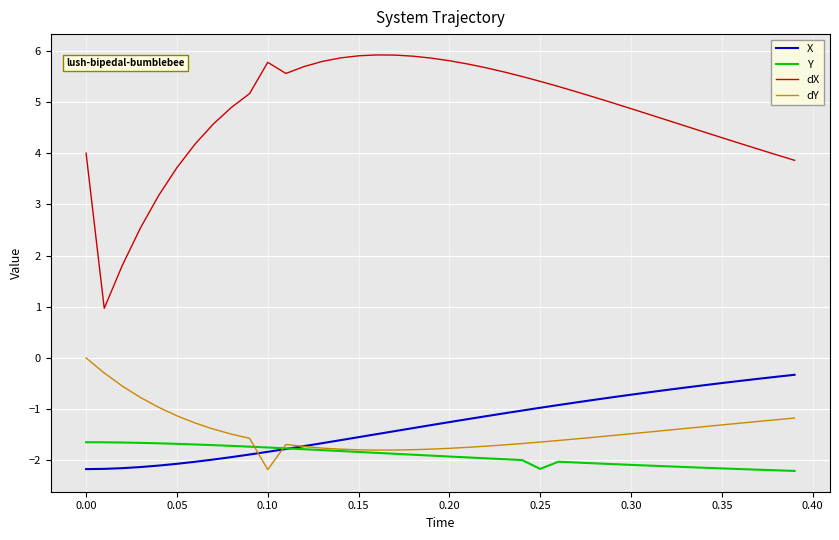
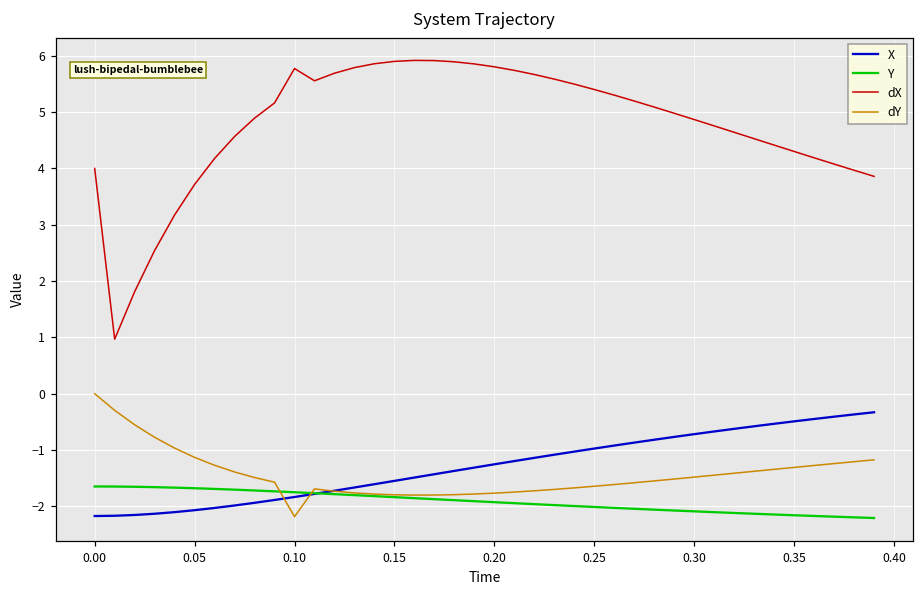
  {
    "X": {
      "0.00": -2.2,
      "0.05": -2.1,
      "0.10": -1.8,
      "0.15": -1.5,
      "0.20": -1.3,
      "0.25": -1.0,
      "0.30": -0.7,
      "0.35": -0.5
    },
    "Y": {
      "0.00": -1.6,
      "0.05": -1.7,
      "0.10": -1.7,
      "0.20": -1.9,
-     "0.25": -2.2,
+     "0.25": -2.0,
      "0.30": -2.1,
      "0.35": -2.2
    },
    "dX": {
      "0.00": 4.0,
      "0.05": 3.7,
      "0.10": 5.8,
      "0.15": 5.9,
      "0.20": 5.8,
      "0.25": 5.4,
      "0.30": 4.9,
      "0.35": 4.3
    },
    "dY": {
      "0.00": 0.0,
      "0.05": -1.1,
      "0.10": -2.2,
      "0.20": -1.8,
      "0.25": -1.6,
      "0.30": -1.5,
      "0.35": -1.3
    }
  }
